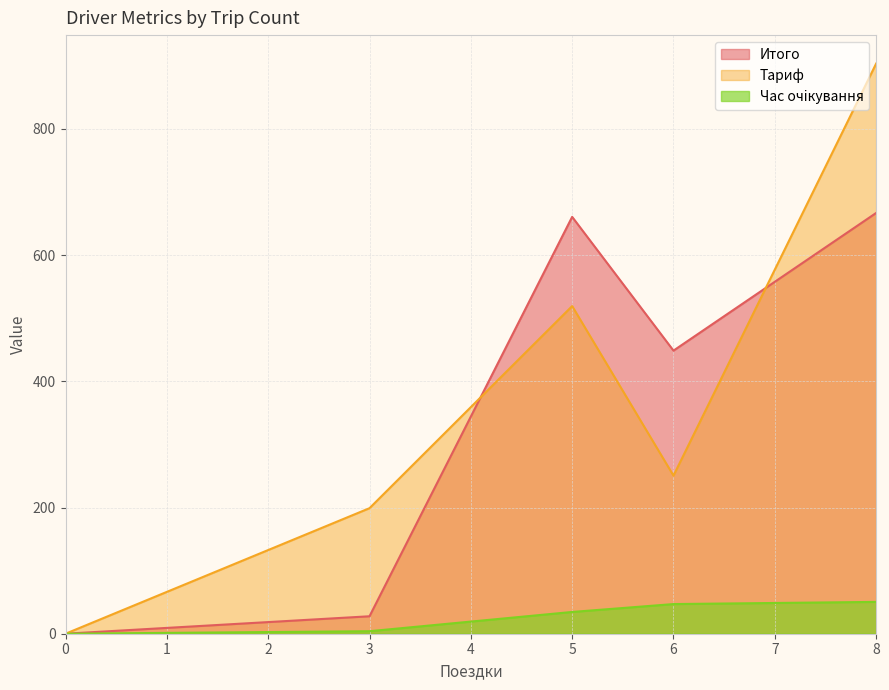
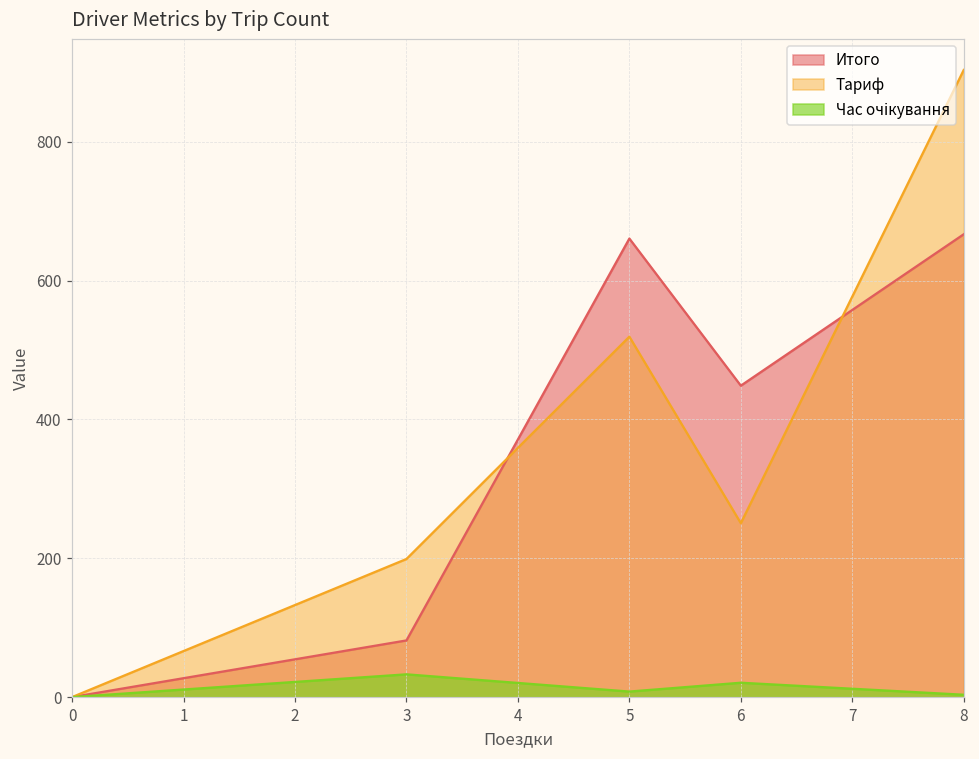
  {
    "Итого": {
-     "3": 30,
+     "3": 80,
      "5": 660,
      "6": 450,
      "8": 670
    },
    "Тариф": {
      "3": 200,
      "5": 520,
      "6": 250,
      "8": 900
    },
    "Час очікування": {
-     "3": 0,
-     "5": 30,
-     "6": 50,
-     "8": 50
+     "3": 30,
+     "5": 10,
+     "6": 20,
+     "8": 0
    }
  }
